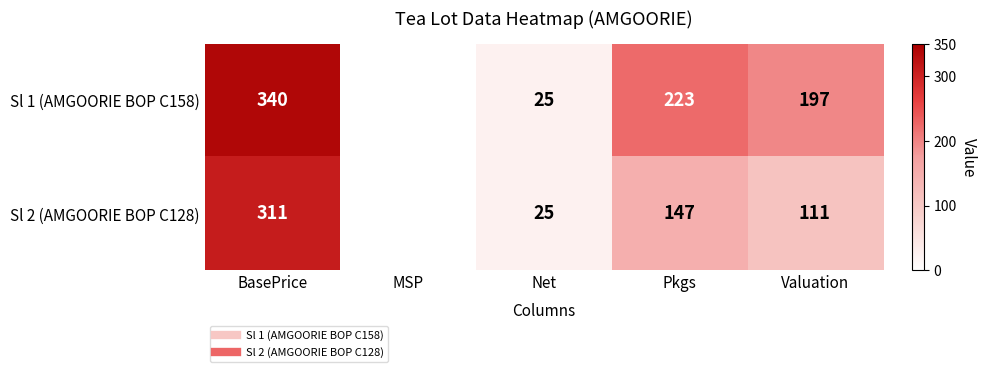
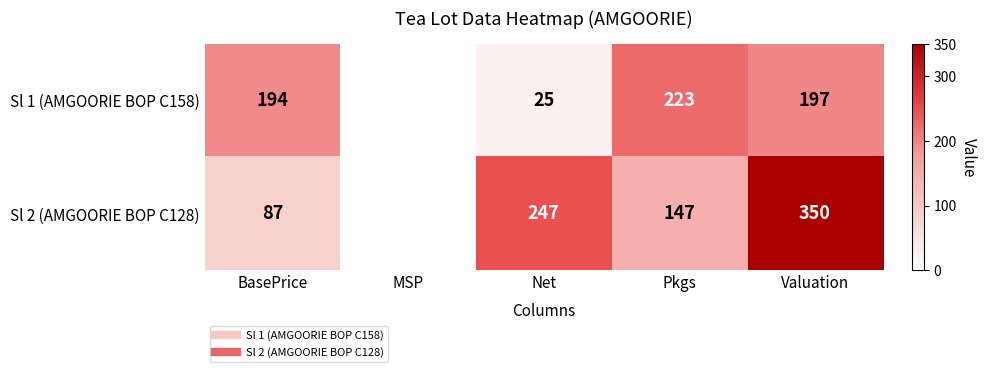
  {
    "Sl 1 (AMGOORIE BOP C158)": {
-     "BasePrice": 340,
+     "BasePrice": 194,
      "Net": 25,
      "Pkgs": 223,
      "Valuation": 197
    },
    "Sl 2 (AMGOORIE BOP C128)": {
-     "BasePrice": 311,
-     "Net": 25,
+     "BasePrice": 87,
+     "Net": 247,
      "Pkgs": 147,
-     "Valuation": 111
+     "Valuation": 350
    }
  }
